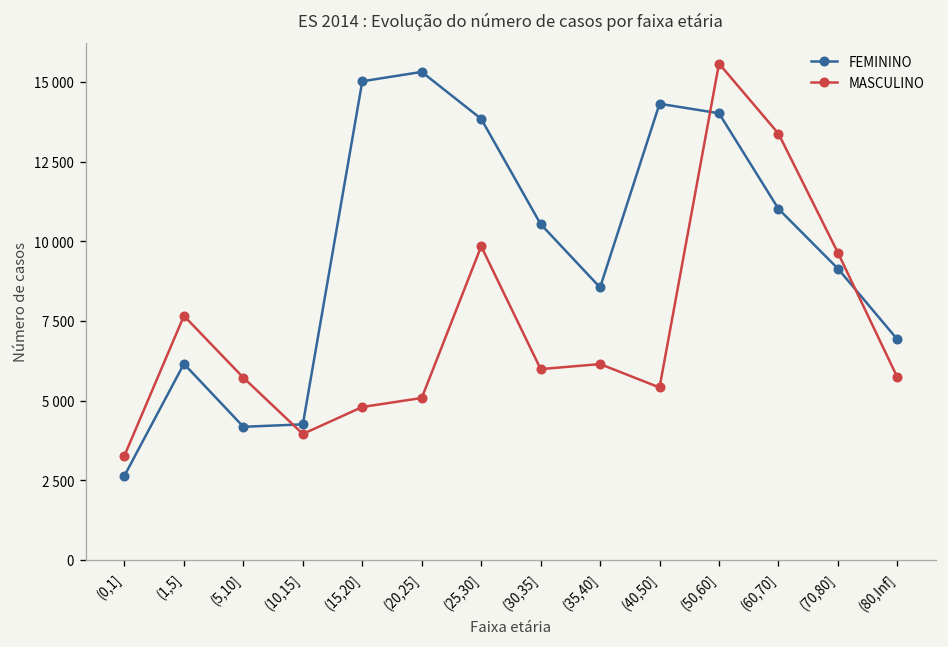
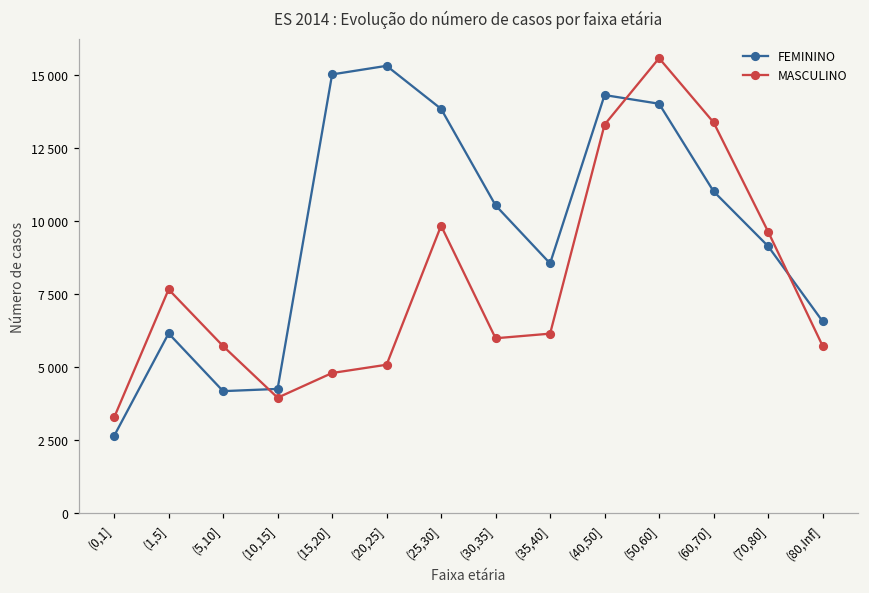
  {
    "FEMININO": {
      "(0,1]": 2600,
      "(1,5]": 6200,
      "(5,10]": 4200,
      "(10,15]": 4300,
      "(15,20]": 15000,
      "(20,25]": 15300,
      "(25,30]": 13800,
      "(30,35]": 10500,
      "(35,40]": 8600,
      "(40,50]": 14300,
      "(50,60]": 14000,
      "(60,70]": 11000,
      "(70,80]": 9100,
-     "(80,Inf]": 6900
+     "(80,Inf]": 6600
    },
    "MASCULINO": {
      "(0,1]": 3300,
      "(1,5]": 7700,
      "(5,10]": 5700,
      "(10,15]": 4000,
      "(15,20]": 4800,
      "(20,25]": 5100,
      "(25,30]": 9800,
      "(30,35]": 6000,
      "(35,40]": 6100,
-     "(40,50]": 5400,
+     "(40,50]": 13300,
      "(50,60]": 15600,
      "(60,70]": 13400,
      "(70,80]": 9600,
      "(80,Inf]": 5700
    }
  }
